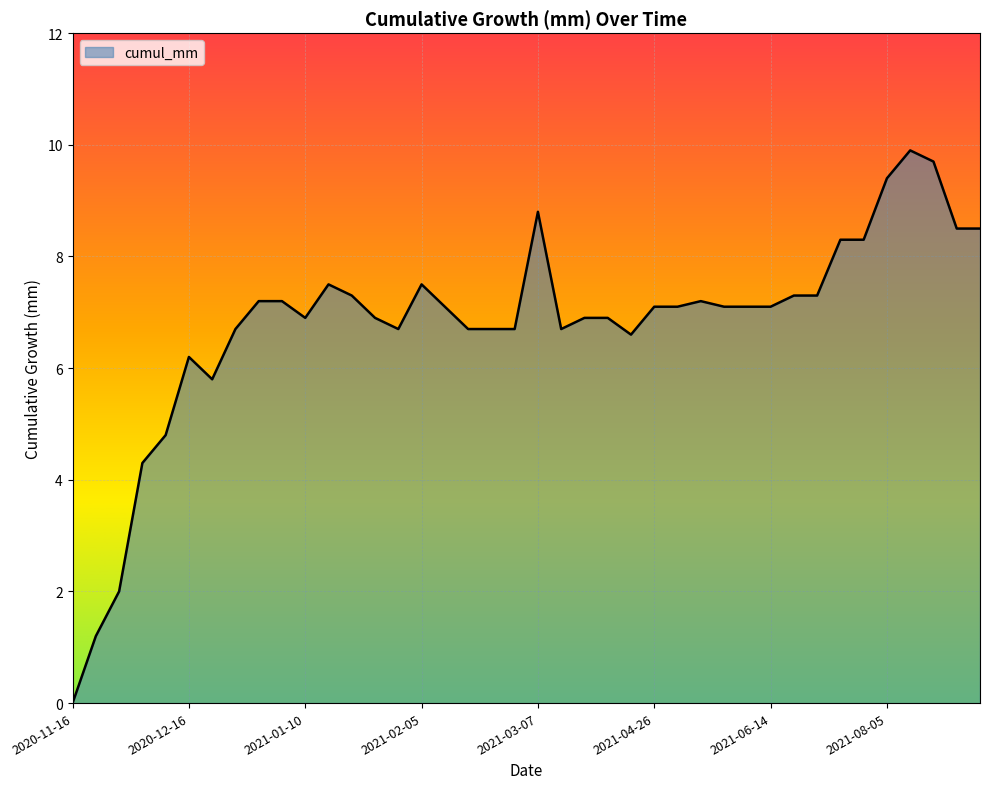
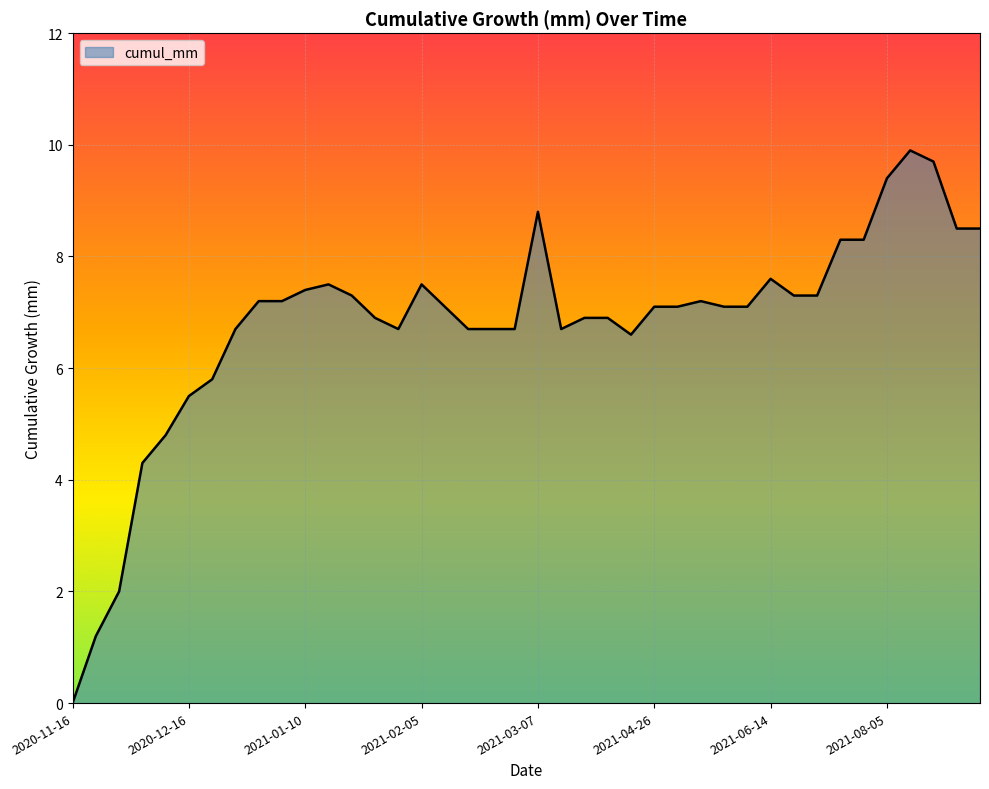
  {
    "2020-11-16": 0.0,
-   "2020-12-16": 6.2,
-   "2021-01-10": 6.9,
+   "2020-12-16": 5.5,
+   "2021-01-10": 7.4,
    "2021-02-05": 7.5,
    "2021-03-07": 8.8,
    "2021-04-26": 7.1,
-   "2021-06-14": 7.1,
+   "2021-06-14": 7.6,
    "2021-08-05": 9.4
  }
